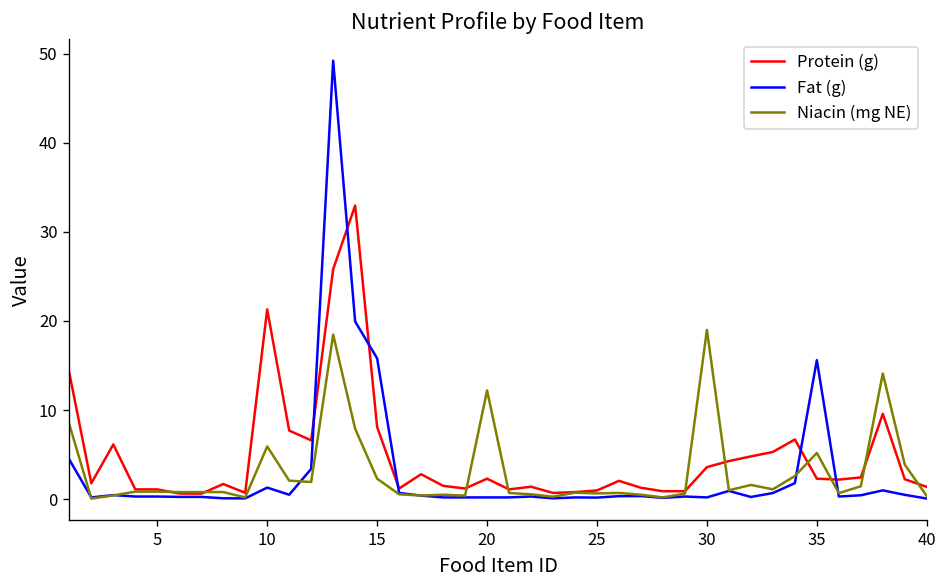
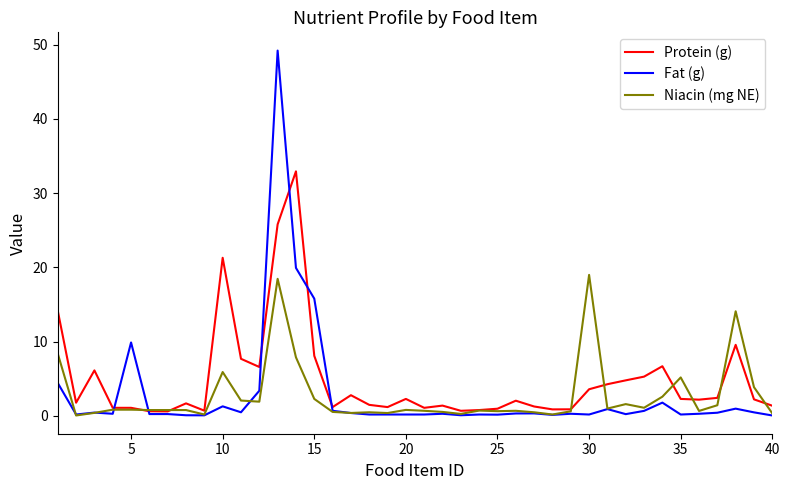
  {
    "Protein (g)": {
      "10": 21,
      "15": 8,
      "20": 2,
      "30": 4,
      "35": 2,
      "40": 1
    },
    "Fat (g)": {
-     "5": 0,
+     "5": 10,
      "10": 1,
      "15": 16,
      "20": 0,
      "25": 0,
      "30": 0,
-     "35": 16
+     "35": 0
    },
    "Niacin (mg NE)": {
      "10": 6,
      "15": 2,
-     "20": 12,
+     "20": 1,
      "30": 19,
      "35": 5
    }
  }
